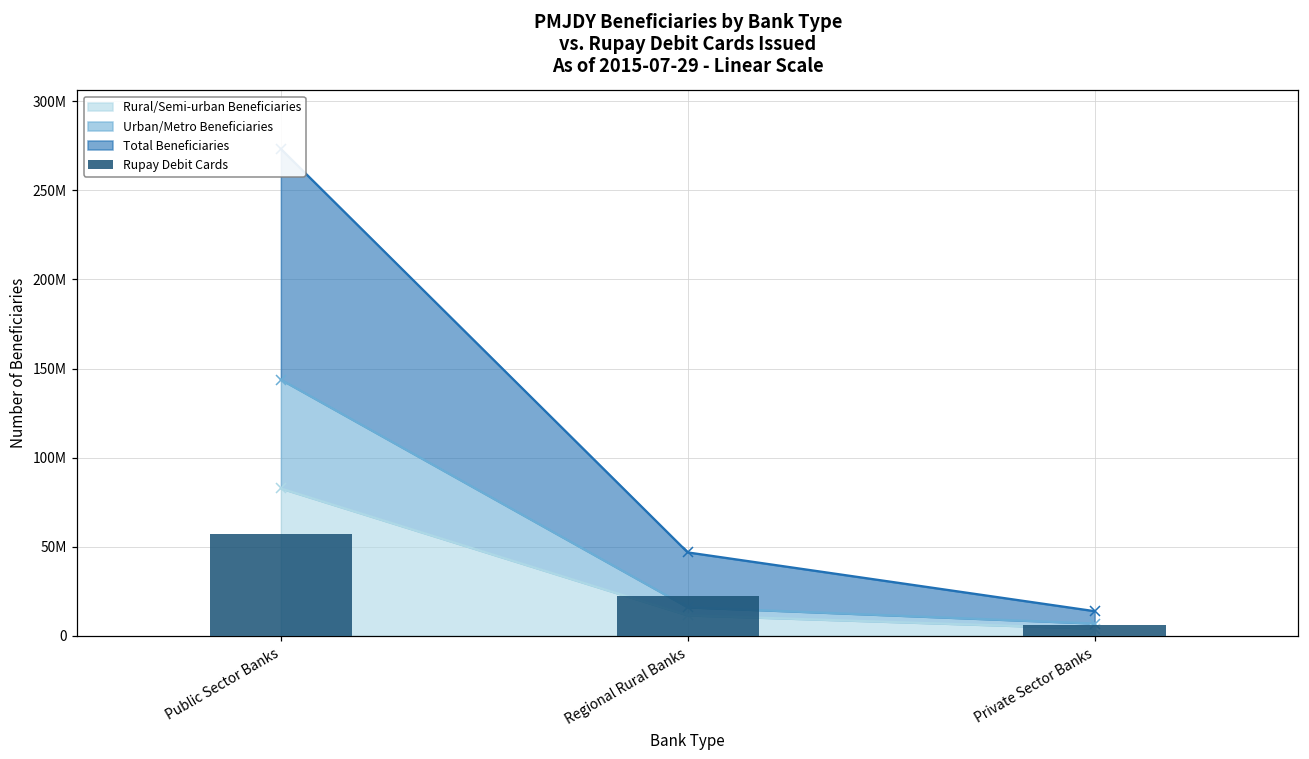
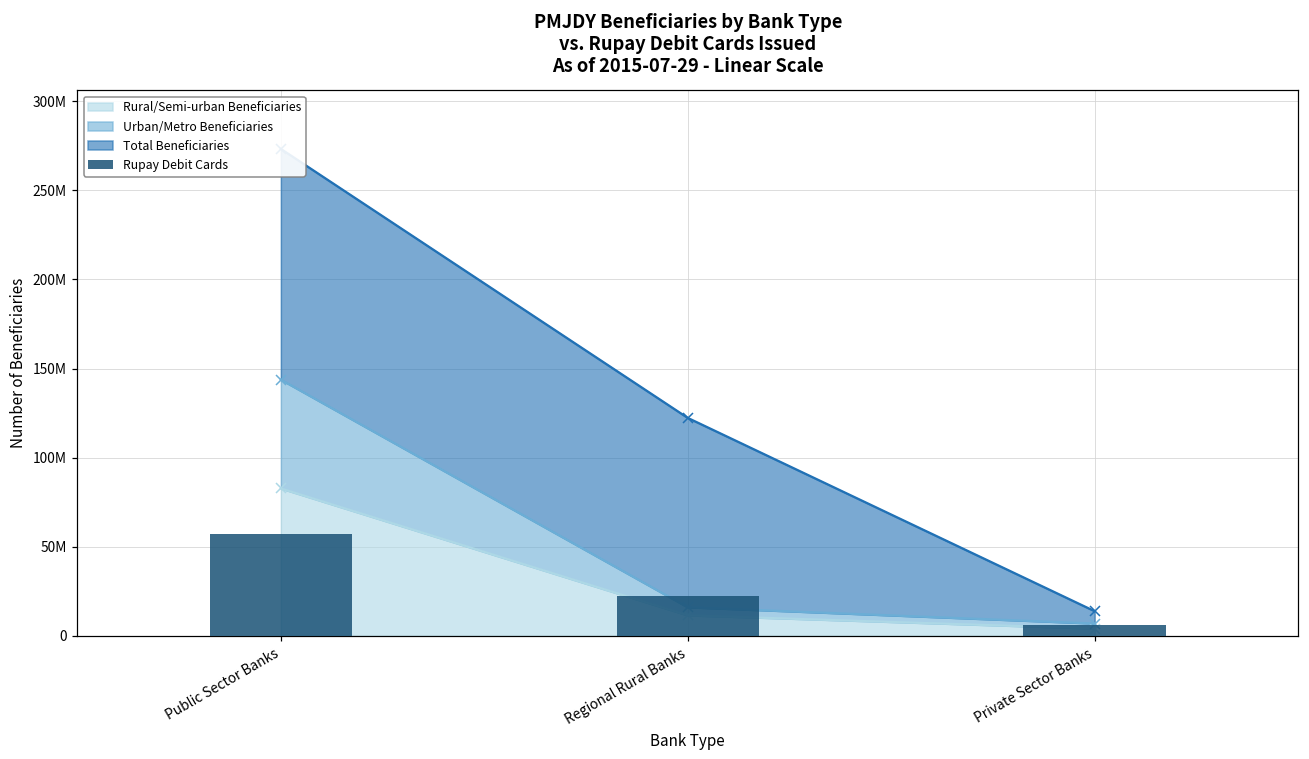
  {
    "Rural/Semi-urban Beneficiaries": {
      "Public Sector Banks": 83000000,
      "Regional Rural Banks": 12000000,
      "Private Sector Banks": 4000000
    },
    "Rupay Debit Cards": {
      "Public Sector Banks": 57000000,
      "Regional Rural Banks": 22000000,
      "Private Sector Banks": 6000000
    },
    "Urban/Metro Beneficiaries": {
      "Public Sector Banks": 61000000,
      "Regional Rural Banks": 5000000,
      "Private Sector Banks": 3000000
    },
    "Total Beneficiaries": {
-     "Regional Rural Banks": 31000000,
+     "Regional Rural Banks": 106000000,
      "Private Sector Banks": 7000000
    }
  }
